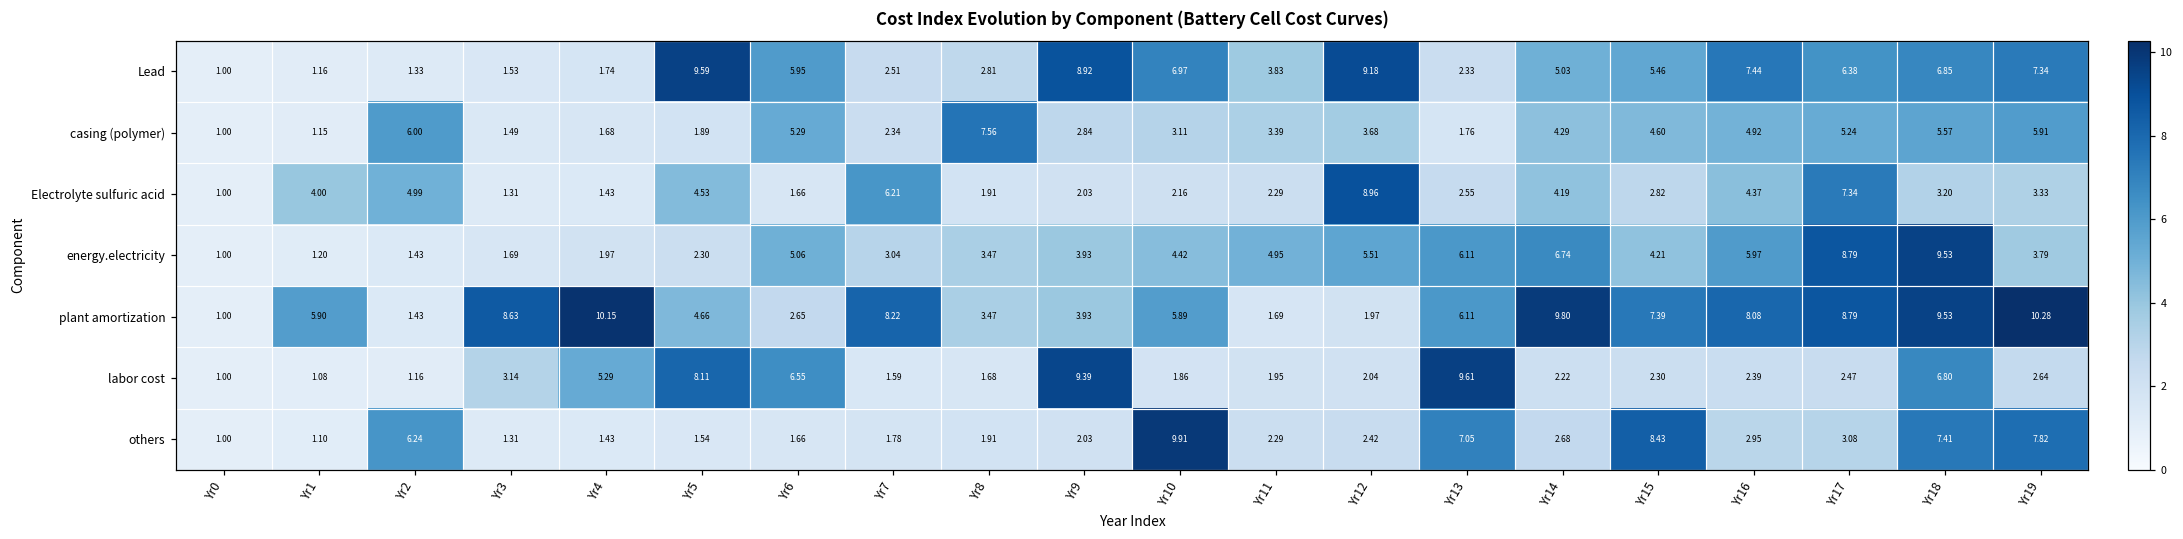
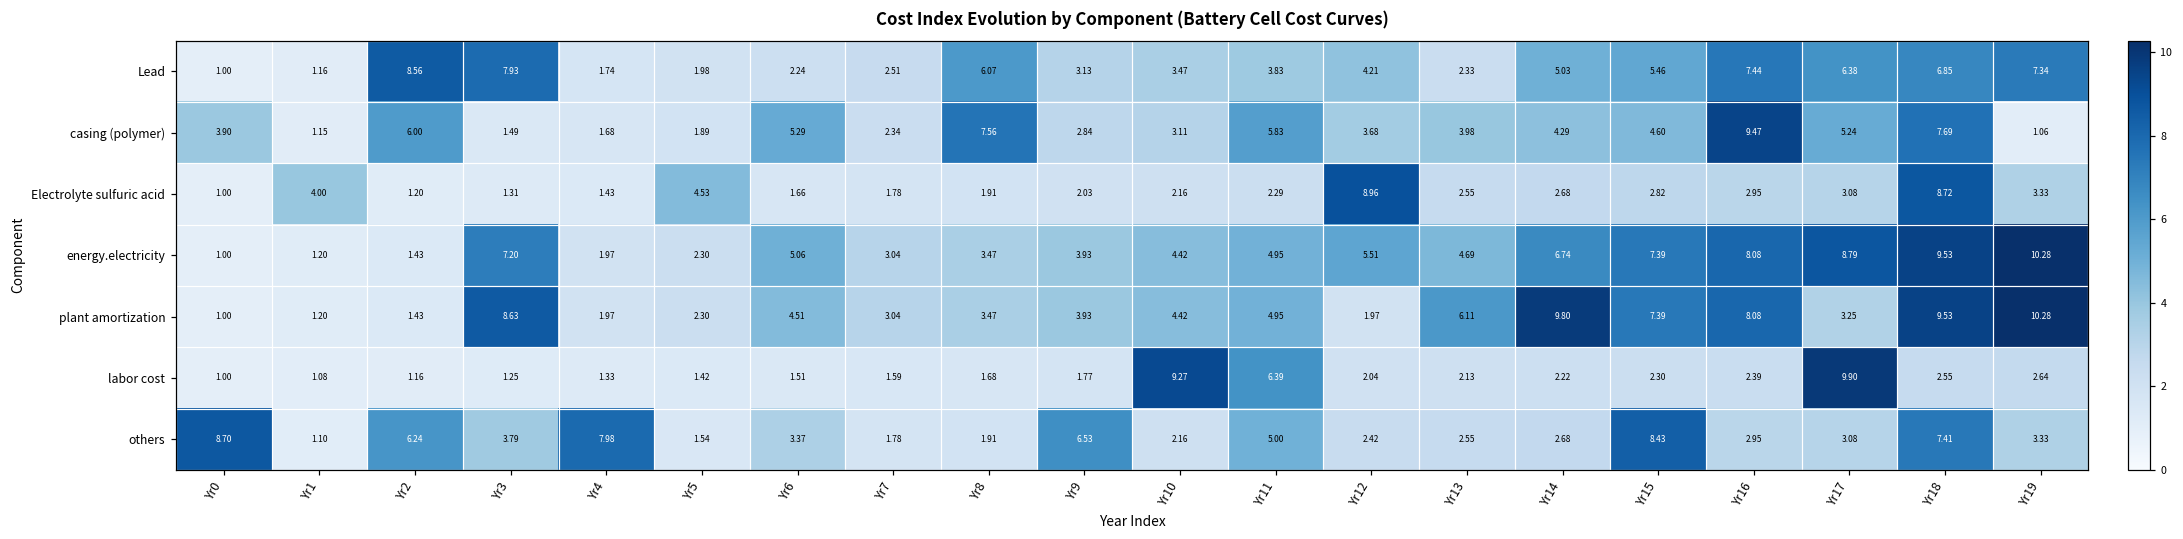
  {
    "Lead": {
      "Yr0": 1.00,
      "Yr1": 1.16,
-     "Yr2": 1.33,
-     "Yr3": 1.53,
+     "Yr2": 8.56,
+     "Yr3": 7.93,
      "Yr4": 1.74,
-     "Yr5": 9.59,
-     "Yr6": 5.95,
+     "Yr5": 1.98,
+     "Yr6": 2.24,
      "Yr7": 2.51,
-     "Yr8": 2.81,
-     "Yr9": 8.92,
-     "Yr10": 6.97,
+     "Yr8": 6.07,
+     "Yr9": 3.13,
+     "Yr10": 3.47,
      "Yr11": 3.83,
-     "Yr12": 9.18,
+     "Yr12": 4.21,
      "Yr13": 2.33,
      "Yr14": 5.03,
      "Yr15": 5.46,
      "Yr16": 7.44,
      "Yr17": 6.38,
      "Yr18": 6.85,
      "Yr19": 7.34
    },
    "casing (polymer)": {
-     "Yr0": 1.00,
+     "Yr0": 3.90,
      "Yr1": 1.15,
      "Yr2": 6.00,
      "Yr3": 1.49,
      "Yr4": 1.68,
      "Yr5": 1.89,
      "Yr6": 5.29,
      "Yr7": 2.34,
      "Yr8": 7.56,
      "Yr9": 2.84,
      "Yr10": 3.11,
-     "Yr11": 3.39,
+     "Yr11": 5.83,
      "Yr12": 3.68,
-     "Yr13": 1.76,
+     "Yr13": 3.98,
      "Yr14": 4.29,
      "Yr15": 4.60,
-     "Yr16": 4.92,
+     "Yr16": 9.47,
      "Yr17": 5.24,
-     "Yr18": 5.57,
-     "Yr19": 5.91
+     "Yr18": 7.69,
+     "Yr19": 1.06
    },
    "Electrolyte sulfuric acid": {
      "Yr0": 1.00,
      "Yr1": 4.00,
-     "Yr2": 4.99,
+     "Yr2": 1.20,
      "Yr3": 1.31,
      "Yr4": 1.43,
      "Yr5": 4.53,
      "Yr6": 1.66,
-     "Yr7": 6.21,
+     "Yr7": 1.78,
      "Yr8": 1.91,
      "Yr9": 2.03,
      "Yr10": 2.16,
      "Yr11": 2.29,
      "Yr12": 8.96,
      "Yr13": 2.55,
-     "Yr14": 4.19,
+     "Yr14": 2.68,
      "Yr15": 2.82,
-     "Yr16": 4.37,
-     "Yr17": 7.34,
-     "Yr18": 3.20,
+     "Yr16": 2.95,
+     "Yr17": 3.08,
+     "Yr18": 8.72,
      "Yr19": 3.33
    },
    "energy.electricity": {
      "Yr0": 1.00,
      "Yr1": 1.20,
      "Yr2": 1.43,
-     "Yr3": 1.69,
+     "Yr3": 7.20,
      "Yr4": 1.97,
      "Yr5": 2.30,
      "Yr6": 5.06,
      "Yr7": 3.04,
      "Yr8": 3.47,
      "Yr9": 3.93,
      "Yr10": 4.42,
      "Yr11": 4.95,
      "Yr12": 5.51,
-     "Yr13": 6.11,
+     "Yr13": 4.69,
      "Yr14": 6.74,
-     "Yr15": 4.21,
-     "Yr16": 5.97,
+     "Yr15": 7.39,
+     "Yr16": 8.08,
      "Yr17": 8.79,
      "Yr18": 9.53,
-     "Yr19": 3.79
+     "Yr19": 10.28
    },
    "plant amortization": {
      "Yr0": 1.00,
-     "Yr1": 5.90,
+     "Yr1": 1.20,
      "Yr2": 1.43,
      "Yr3": 8.63,
-     "Yr4": 10.15,
-     "Yr5": 4.66,
-     "Yr6": 2.65,
-     "Yr7": 8.22,
+     "Yr4": 1.97,
+     "Yr5": 2.30,
+     "Yr6": 4.51,
+     "Yr7": 3.04,
      "Yr8": 3.47,
      "Yr9": 3.93,
-     "Yr10": 5.89,
-     "Yr11": 1.69,
+     "Yr10": 4.42,
+     "Yr11": 4.95,
      "Yr12": 1.97,
      "Yr13": 6.11,
      "Yr14": 9.80,
      "Yr15": 7.39,
      "Yr16": 8.08,
-     "Yr17": 8.79,
+     "Yr17": 3.25,
      "Yr18": 9.53,
      "Yr19": 10.28
    },
    "labor cost": {
      "Yr0": 1.00,
      "Yr1": 1.08,
      "Yr2": 1.16,
-     "Yr3": 3.14,
-     "Yr4": 5.29,
-     "Yr5": 8.11,
-     "Yr6": 6.55,
+     "Yr3": 1.25,
+     "Yr4": 1.33,
+     "Yr5": 1.42,
+     "Yr6": 1.51,
      "Yr7": 1.59,
      "Yr8": 1.68,
-     "Yr9": 9.39,
-     "Yr10": 1.86,
-     "Yr11": 1.95,
+     "Yr9": 1.77,
+     "Yr10": 9.27,
+     "Yr11": 6.39,
      "Yr12": 2.04,
-     "Yr13": 9.61,
+     "Yr13": 2.13,
      "Yr14": 2.22,
      "Yr15": 2.30,
      "Yr16": 2.39,
-     "Yr17": 2.47,
-     "Yr18": 6.80,
+     "Yr17": 9.90,
+     "Yr18": 2.55,
      "Yr19": 2.64
    },
    "others": {
-     "Yr0": 1.00,
+     "Yr0": 8.70,
      "Yr1": 1.10,
      "Yr2": 6.24,
-     "Yr3": 1.31,
-     "Yr4": 1.43,
+     "Yr3": 3.79,
+     "Yr4": 7.98,
      "Yr5": 1.54,
-     "Yr6": 1.66,
+     "Yr6": 3.37,
      "Yr7": 1.78,
      "Yr8": 1.91,
-     "Yr9": 2.03,
-     "Yr10": 9.91,
-     "Yr11": 2.29,
+     "Yr9": 6.53,
+     "Yr10": 2.16,
+     "Yr11": 5.00,
      "Yr12": 2.42,
-     "Yr13": 7.05,
+     "Yr13": 2.55,
      "Yr14": 2.68,
      "Yr15": 8.43,
      "Yr16": 2.95,
      "Yr17": 3.08,
      "Yr18": 7.41,
-     "Yr19": 7.82
+     "Yr19": 3.33
    }
  }
